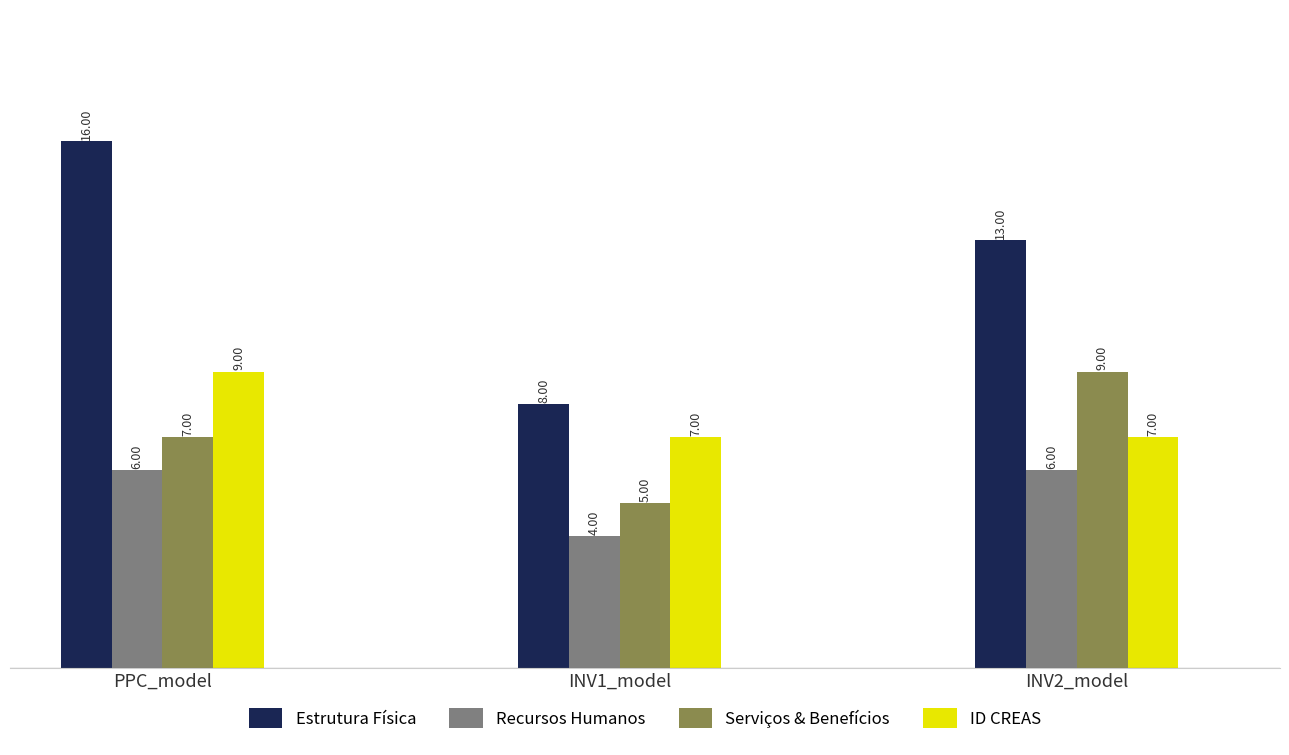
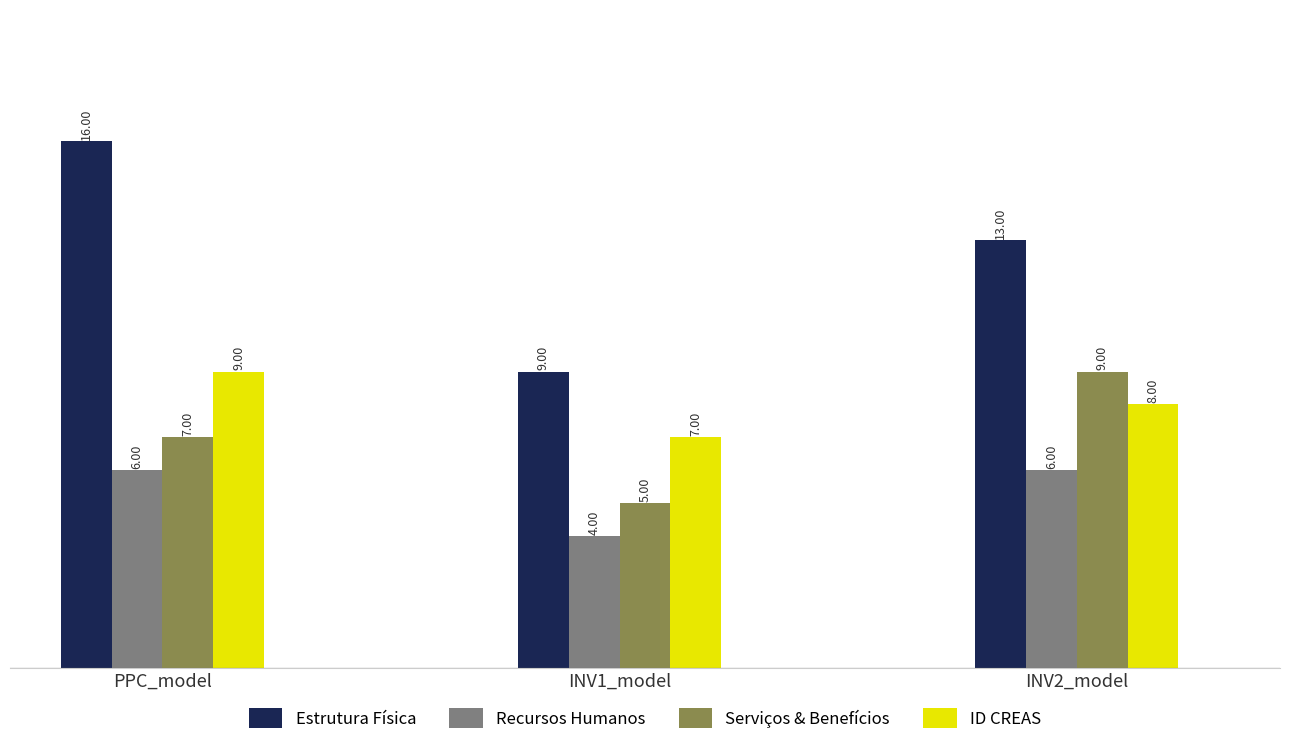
  {
    "Estrutura Física": {
      "PPC_model": 16.00,
-     "INV1_model": 8.00,
+     "INV1_model": 9.00,
      "INV2_model": 13.00
    },
    "ID CREAS": {
      "PPC_model": 9.00,
      "INV1_model": 7.00,
-     "INV2_model": 7.00
+     "INV2_model": 8.00
    }
  }
